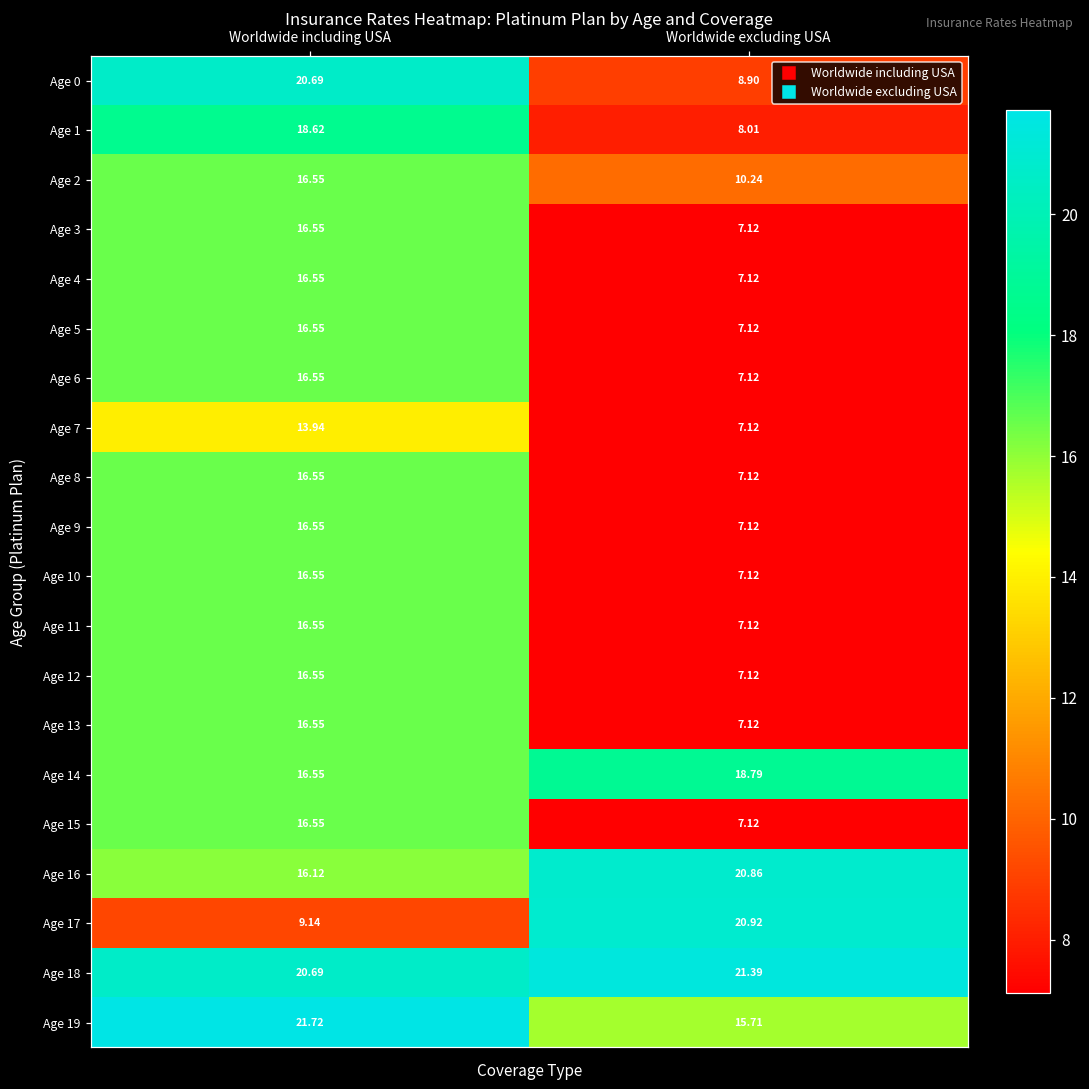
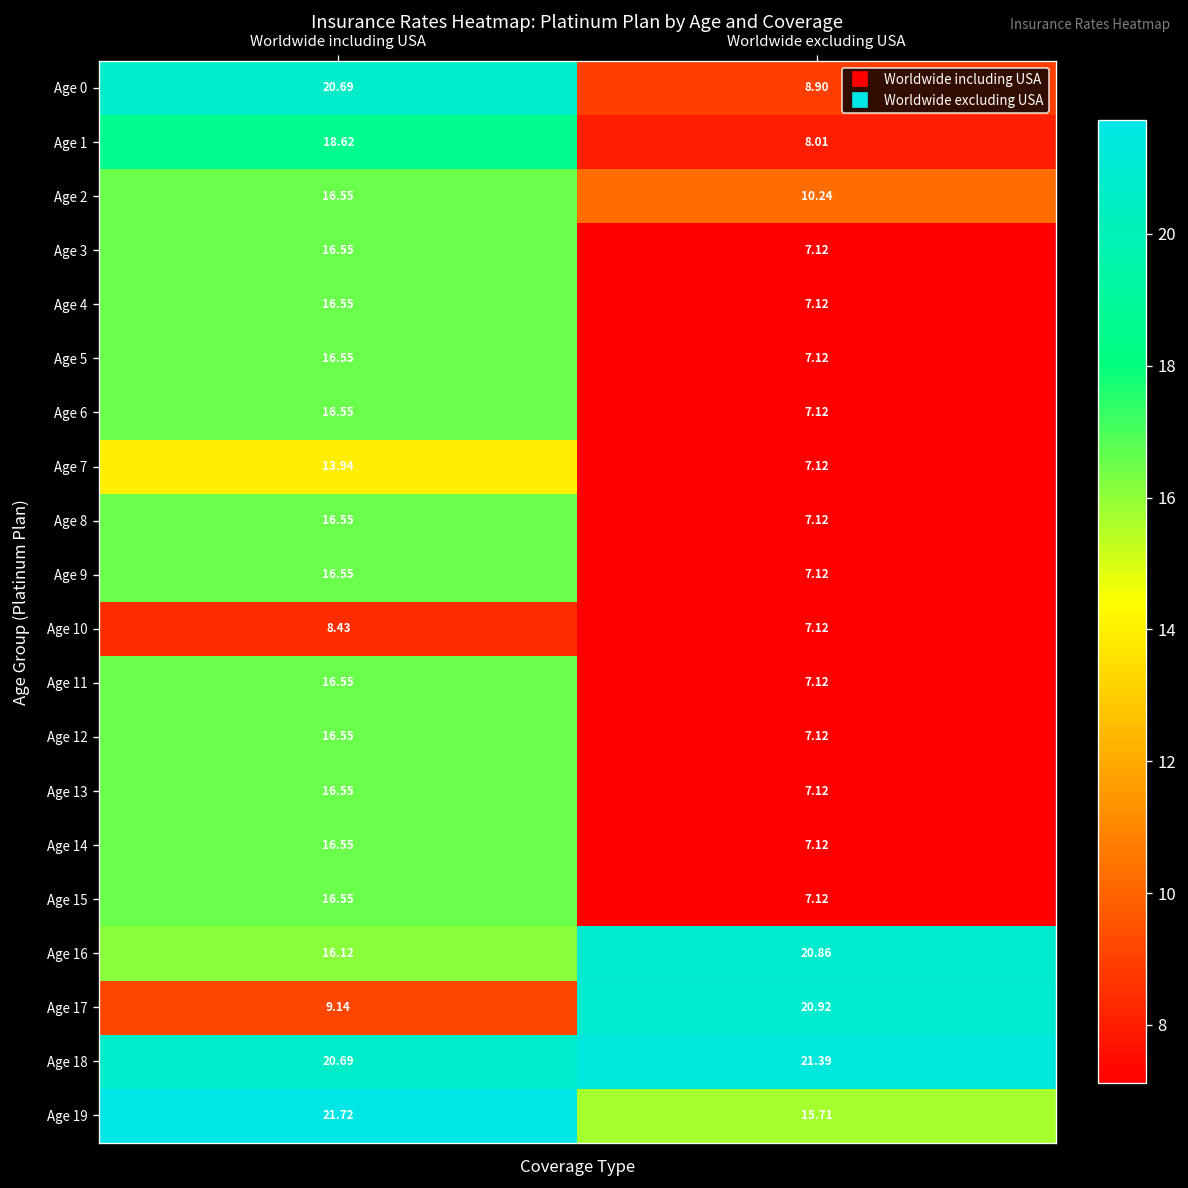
  {
    "Age 0": {
      "Worldwide including USA": 20.69,
      "Worldwide excluding USA": 8.90
    },
    "Age 1": {
      "Worldwide including USA": 18.62,
      "Worldwide excluding USA": 8.01
    },
    "Age 2": {
      "Worldwide including USA": 16.55,
      "Worldwide excluding USA": 10.24
    },
    "Age 3": {
      "Worldwide including USA": 16.55,
      "Worldwide excluding USA": 7.12
    },
    "Age 4": {
      "Worldwide including USA": 16.55,
      "Worldwide excluding USA": 7.12
    },
    "Age 5": {
      "Worldwide including USA": 16.55,
      "Worldwide excluding USA": 7.12
    },
    "Age 6": {
      "Worldwide including USA": 16.55,
      "Worldwide excluding USA": 7.12
    },
    "Age 7": {
      "Worldwide including USA": 13.94,
      "Worldwide excluding USA": 7.12
    },
    "Age 8": {
      "Worldwide including USA": 16.55,
      "Worldwide excluding USA": 7.12
    },
    "Age 9": {
      "Worldwide including USA": 16.55,
      "Worldwide excluding USA": 7.12
    },
    "Age 10": {
-     "Worldwide including USA": 16.55,
+     "Worldwide including USA": 8.43,
      "Worldwide excluding USA": 7.12
    },
    "Age 11": {
      "Worldwide including USA": 16.55,
      "Worldwide excluding USA": 7.12
    },
    "Age 12": {
      "Worldwide including USA": 16.55,
      "Worldwide excluding USA": 7.12
    },
    "Age 13": {
      "Worldwide including USA": 16.55,
      "Worldwide excluding USA": 7.12
    },
    "Age 14": {
      "Worldwide including USA": 16.55,
-     "Worldwide excluding USA": 18.79
+     "Worldwide excluding USA": 7.12
    },
    "Age 15": {
      "Worldwide including USA": 16.55,
      "Worldwide excluding USA": 7.12
    },
    "Age 16": {
      "Worldwide including USA": 16.12,
      "Worldwide excluding USA": 20.86
    },
    "Age 17": {
      "Worldwide including USA": 9.14,
      "Worldwide excluding USA": 20.92
    },
    "Age 18": {
      "Worldwide including USA": 20.69,
      "Worldwide excluding USA": 21.39
    },
    "Age 19": {
      "Worldwide including USA": 21.72,
      "Worldwide excluding USA": 15.71
    }
  }
